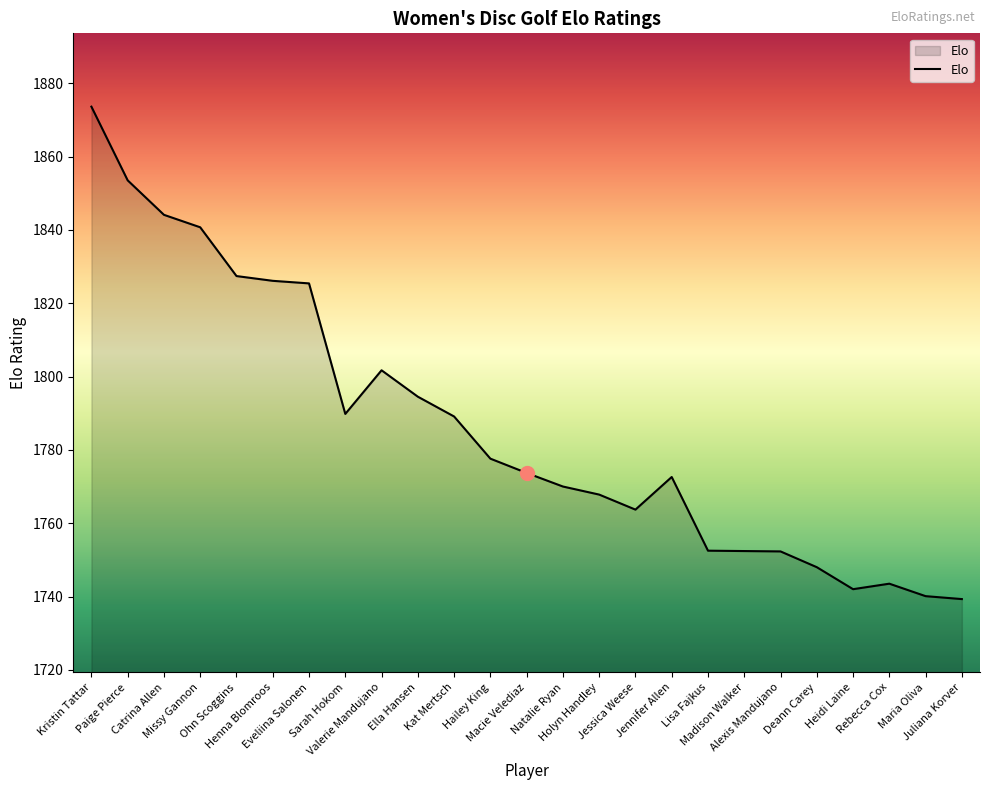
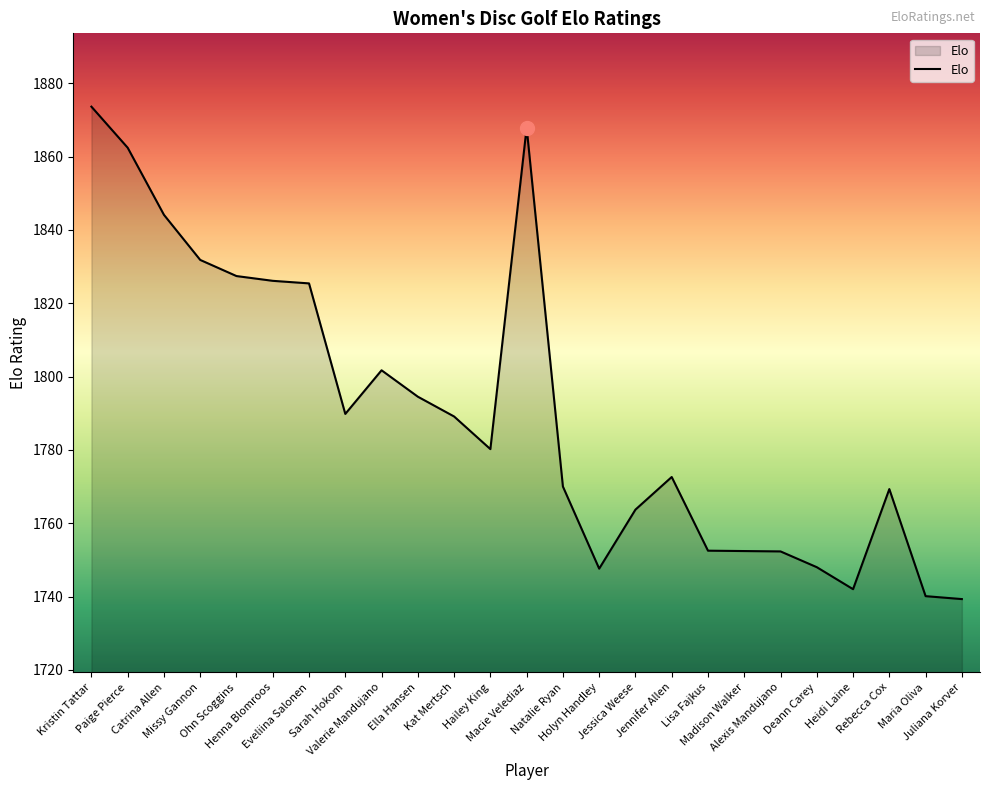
  {
    "Elo": {
      "Kristin Tattar": 1874,
-     "Paige Pierce": 1854,
+     "Paige Pierce": 1862,
      "Catrina Allen": 1844,
-     "Missy Gannon": 1841,
+     "Missy Gannon": 1832,
      "Ohn Scoggins": 1827,
      "Henna Blomroos": 1826,
      "Eveliina Salonen": 1825,
      "Sarah Hokom": 1790,
      "Valerie Mandujano": 1802,
      "Ella Hansen": 1795,
      "Kat Mertsch": 1789,
-     "Hailey King": 1778,
-     "Macie Velediaz": 1774,
+     "Hailey King": 1780,
+     "Macie Velediaz": 1868,
      "Natalie Ryan": 1770,
-     "Holyn Handley": 1768,
+     "Holyn Handley": 1748,
      "Jessica Weese": 1764,
      "Jennifer Allen": 1773,
      "Lisa Fajkus": 1753,
      "Madison Walker": 1752,
      "Alexis Mandujano": 1752,
      "Deann Carey": 1748,
      "Heidi Laine": 1742,
-     "Rebecca Cox": 1744,
+     "Rebecca Cox": 1769,
      "Maria Oliva": 1740,
      "Juliana Korver": 1739
    }
  }
